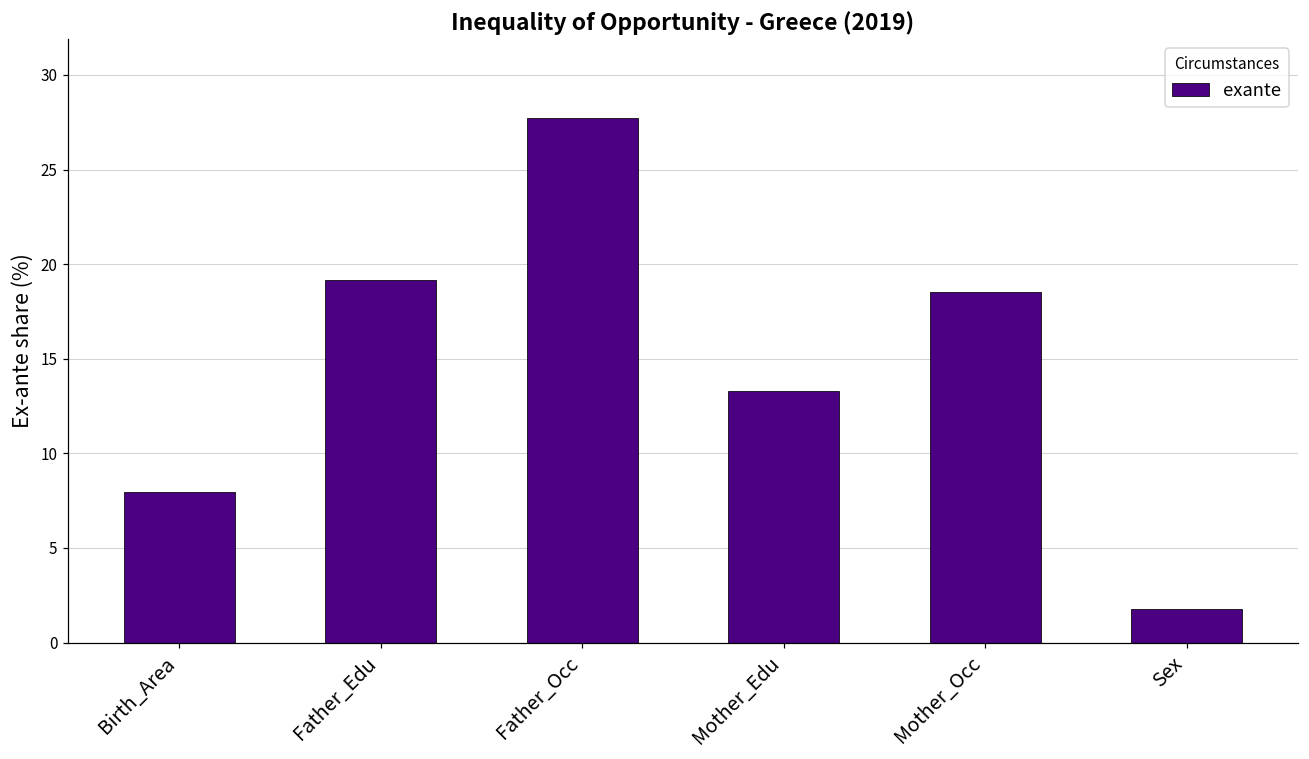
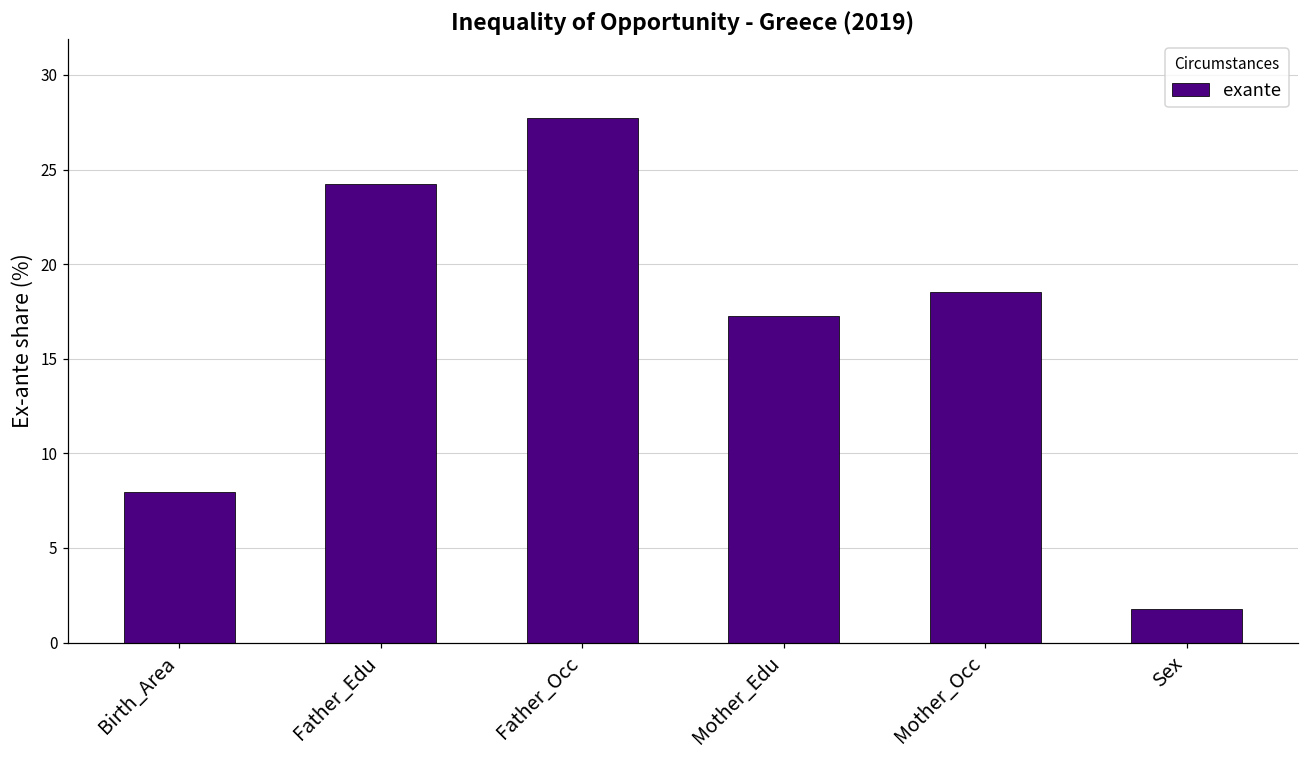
  {
    "Birth_Area": 8.0,
-   "Father_Edu": 19.2,
+   "Father_Edu": 24.3,
    "Father_Occ": 27.7,
-   "Mother_Edu": 13.3,
+   "Mother_Edu": 17.2,
    "Mother_Occ": 18.5,
    "Sex": 1.8
  }
